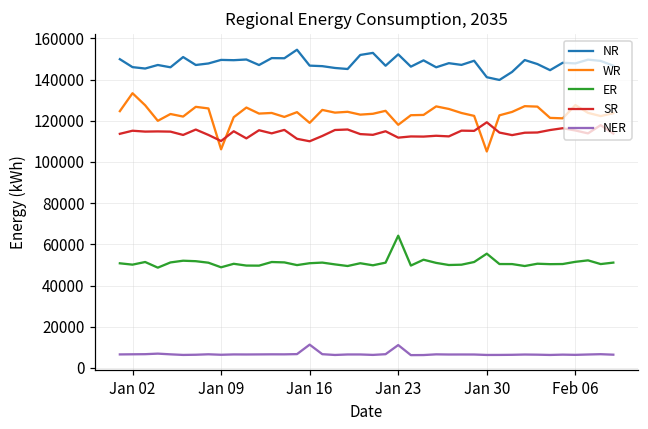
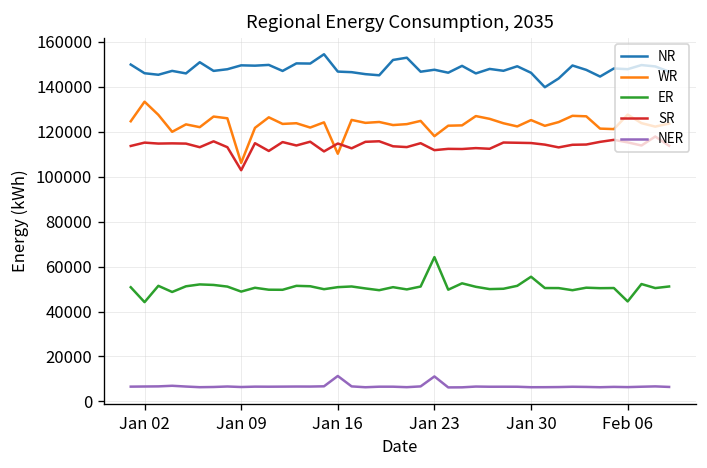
  {
    "NR": {
      "Jan 02": 146000,
      "Jan 09": 150000,
      "Jan 16": 147000,
-     "Jan 23": 152000,
-     "Jan 30": 141000
+     "Jan 23": 148000,
+     "Jan 30": 146000
    },
    "WR": {
      "Jan 02": 133000,
      "Jan 09": 106000,
-     "Jan 16": 119000,
+     "Jan 16": 110000,
      "Jan 23": 118000,
-     "Jan 30": 105000
+     "Jan 30": 125000
    },
    "ER": {
-     "Jan 02": 50000,
+     "Jan 02": 44000,
      "Jan 09": 49000,
      "Jan 16": 51000,
      "Jan 23": 64000,
      "Jan 30": 55000,
-     "Feb 06": 52000
+     "Feb 06": 44000
    },
    "SR": {
      "Jan 02": 115000,
-     "Jan 09": 110000,
-     "Jan 16": 110000,
+     "Jan 09": 103000,
+     "Jan 16": 115000,
      "Jan 23": 112000,
-     "Jan 30": 119000,
+     "Jan 30": 115000,
      "Feb 06": 115000
    },
    "NER": {
      "Jan 02": 7000,
      "Jan 09": 6000,
      "Jan 16": 11000,
      "Jan 23": 11000,
      "Jan 30": 6000,
      "Feb 06": 6000
    }
  }
